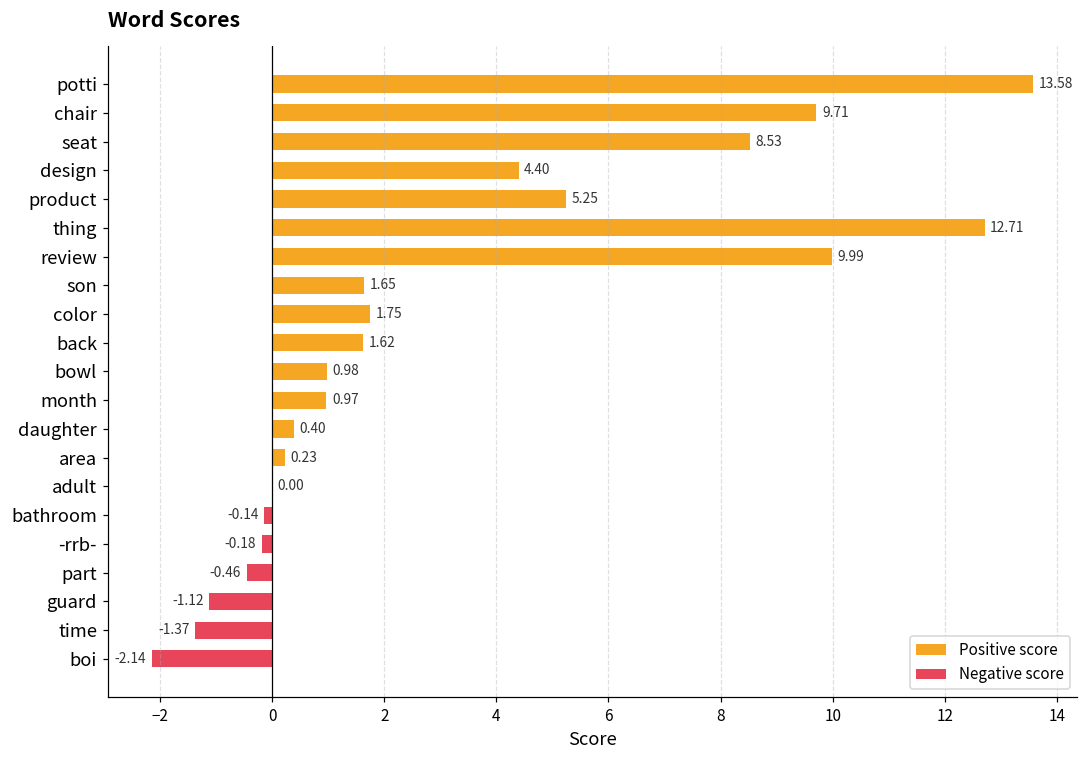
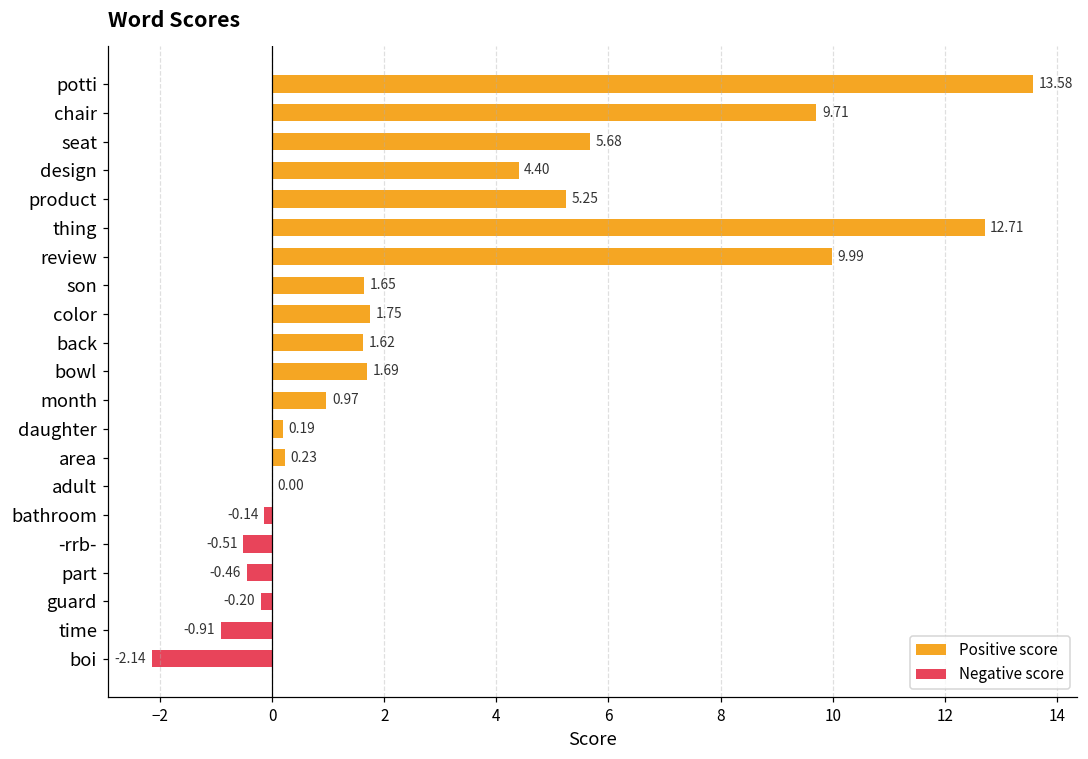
  {
    "Positive score": {
      "potti": 13.58,
      "chair": 9.71,
-     "seat": 8.53,
+     "seat": 5.68,
      "design": 4.40,
      "product": 5.25,
      "thing": 12.71,
      "review": 9.99,
      "son": 1.65,
      "color": 1.75,
      "back": 1.62,
-     "bowl": 0.98,
+     "bowl": 1.69,
      "month": 0.97,
-     "daughter": 0.40,
+     "daughter": 0.19,
      "area": 0.23,
      "adult": 0.00
    },
    "Negative score": {
      "adult": 0.00,
      "bathroom": -0.14,
-     "-rrb-": -0.18,
+     "-rrb-": -0.51,
      "part": -0.46,
-     "guard": -1.12,
-     "time": -1.37,
+     "guard": -0.20,
+     "time": -0.91,
      "boi": -2.14
    }
  }
